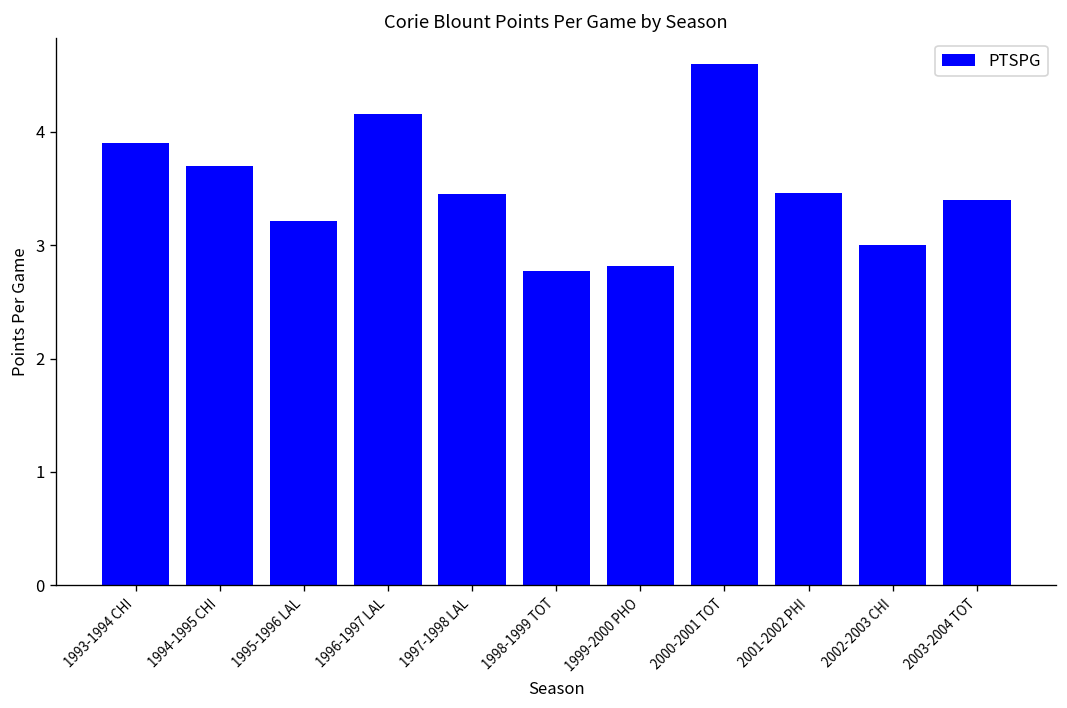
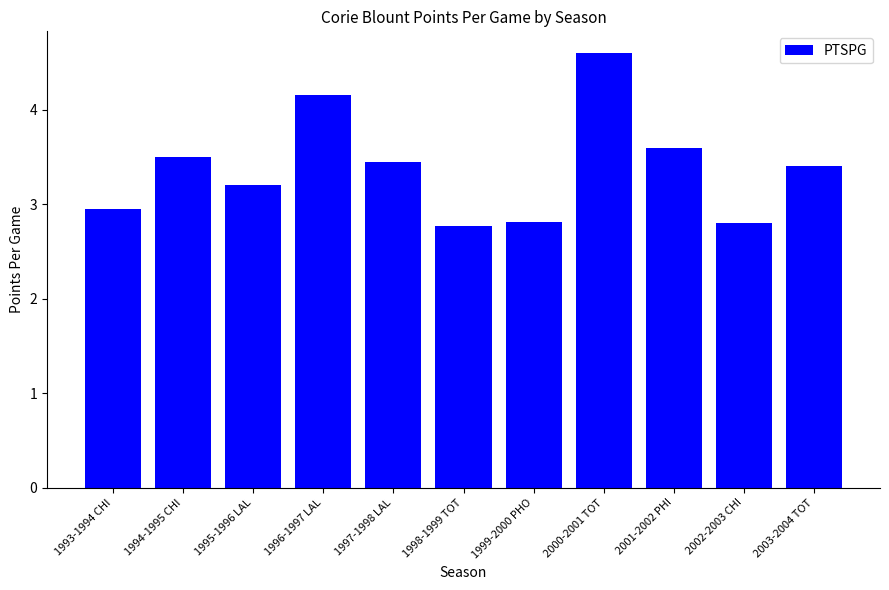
  {
-   "1993-1994 CHI": 3.9,
-   "1994-1995 CHI": 3.7,
+   "1993-1994 CHI": 3.0,
+   "1994-1995 CHI": 3.5,
    "1995-1996 LAL": 3.2,
    "1996-1997 LAL": 4.2,
    "1997-1998 LAL": 3.5,
    "1998-1999 TOT": 2.8,
    "1999-2000 PHO": 2.8,
    "2000-2001 TOT": 4.6,
-   "2001-2002 PHI": 3.5,
-   "2002-2003 CHI": 3.0,
+   "2001-2002 PHI": 3.6,
+   "2002-2003 CHI": 2.8,
    "2003-2004 TOT": 3.4
  }
